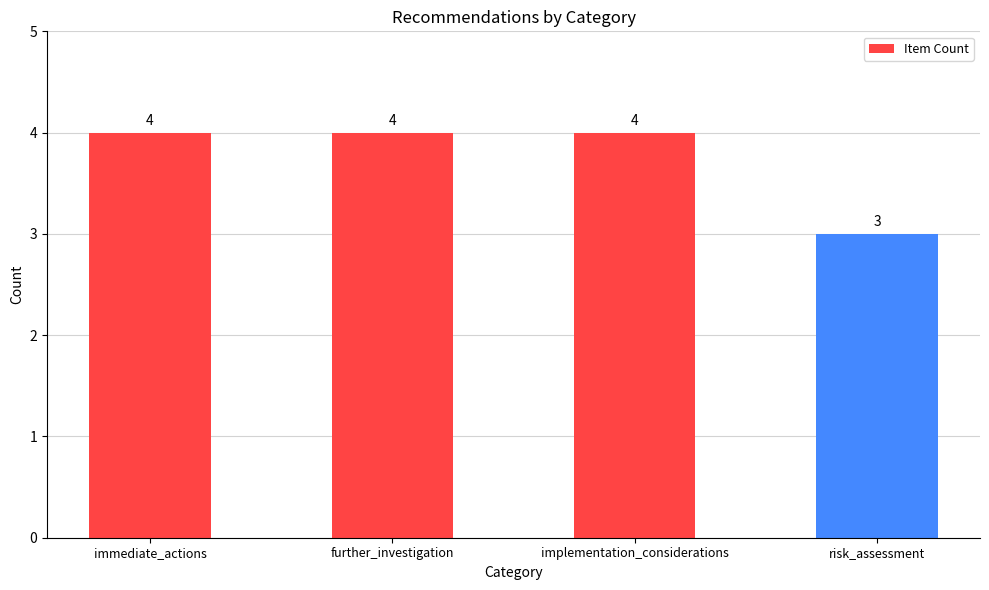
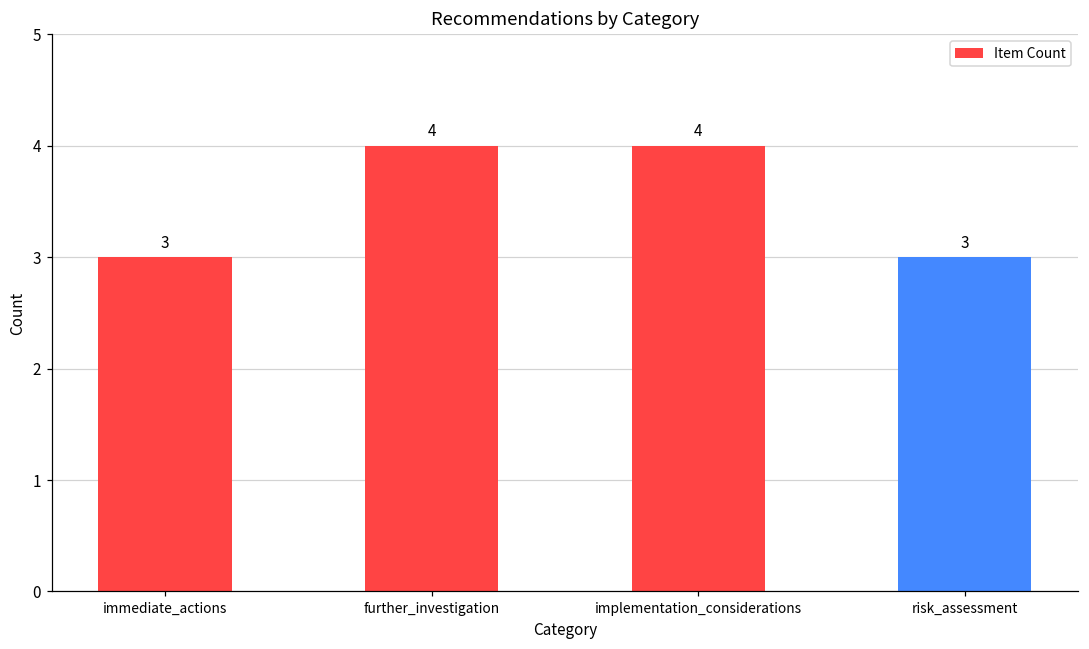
  {
-   "immediate_actions": 4,
+   "immediate_actions": 3,
    "further_investigation": 4,
    "implementation_considerations": 4,
    "risk_assessment": 3
  }
